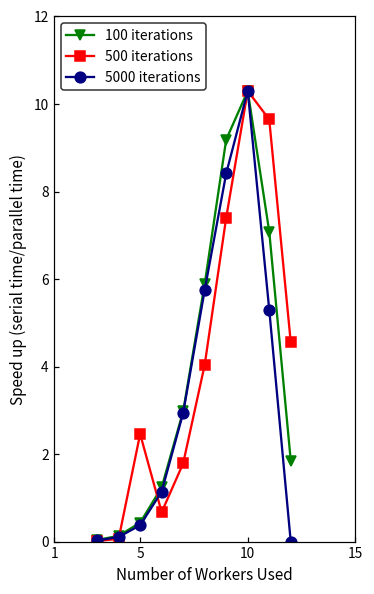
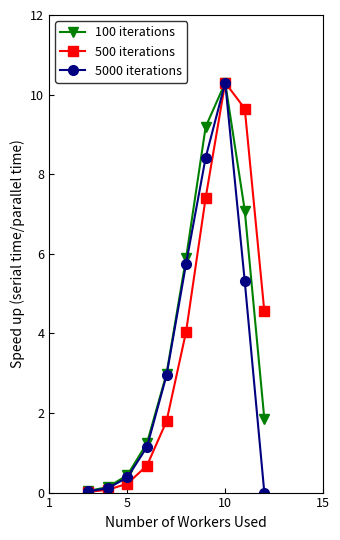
  {
    "500 iterations": {
-     "5": 2.5
+     "5": 0.2
    }
  }
